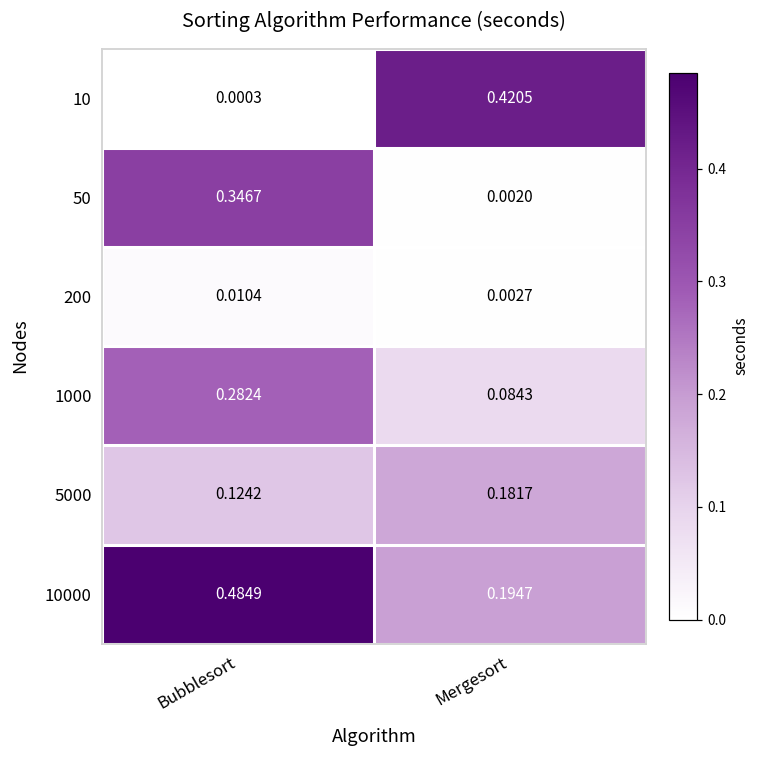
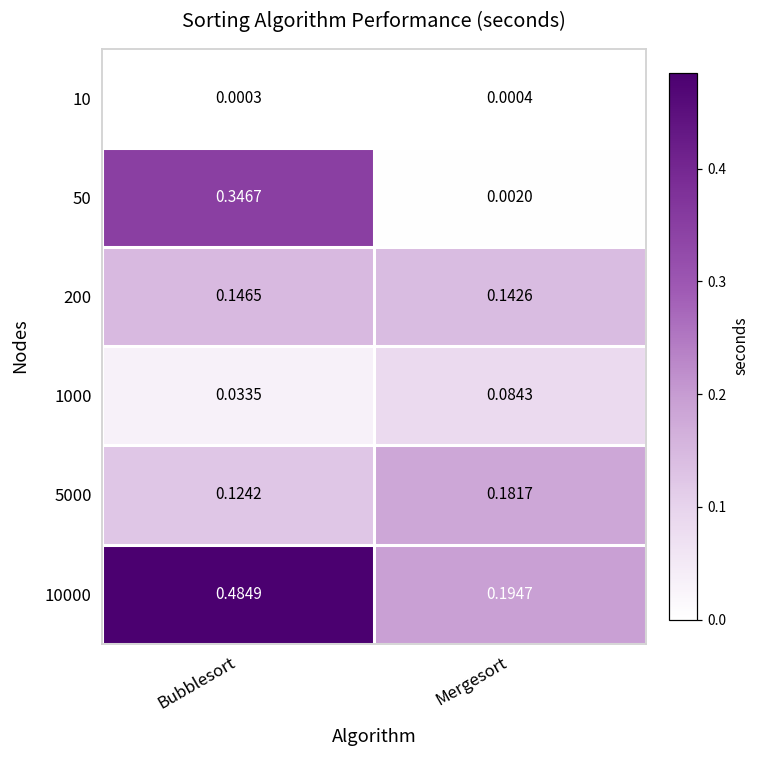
  {
    "10": {
      "Bubblesort": 0.0003,
-     "Mergesort": 0.4205
+     "Mergesort": 0.0004
    },
    "50": {
      "Bubblesort": 0.3467,
      "Mergesort": 0.0020
    },
    "200": {
-     "Bubblesort": 0.0104,
-     "Mergesort": 0.0027
+     "Bubblesort": 0.1465,
+     "Mergesort": 0.1426
    },
    "1000": {
-     "Bubblesort": 0.2824,
+     "Bubblesort": 0.0335,
      "Mergesort": 0.0843
    },
    "5000": {
      "Bubblesort": 0.1242,
      "Mergesort": 0.1817
    },
    "10000": {
      "Bubblesort": 0.4849,
      "Mergesort": 0.1947
    }
  }
